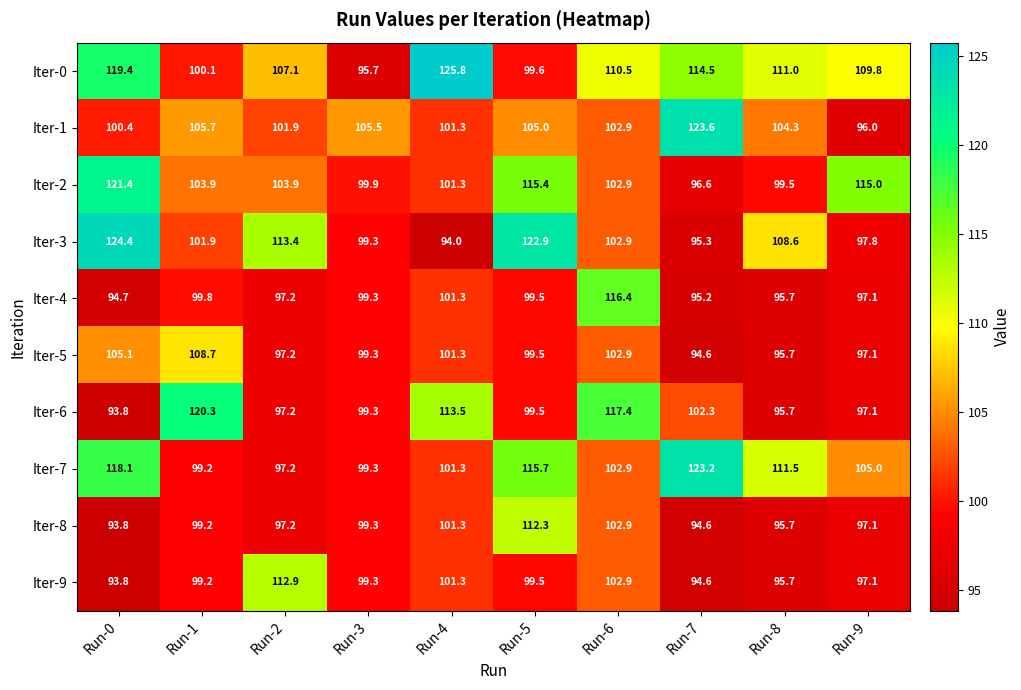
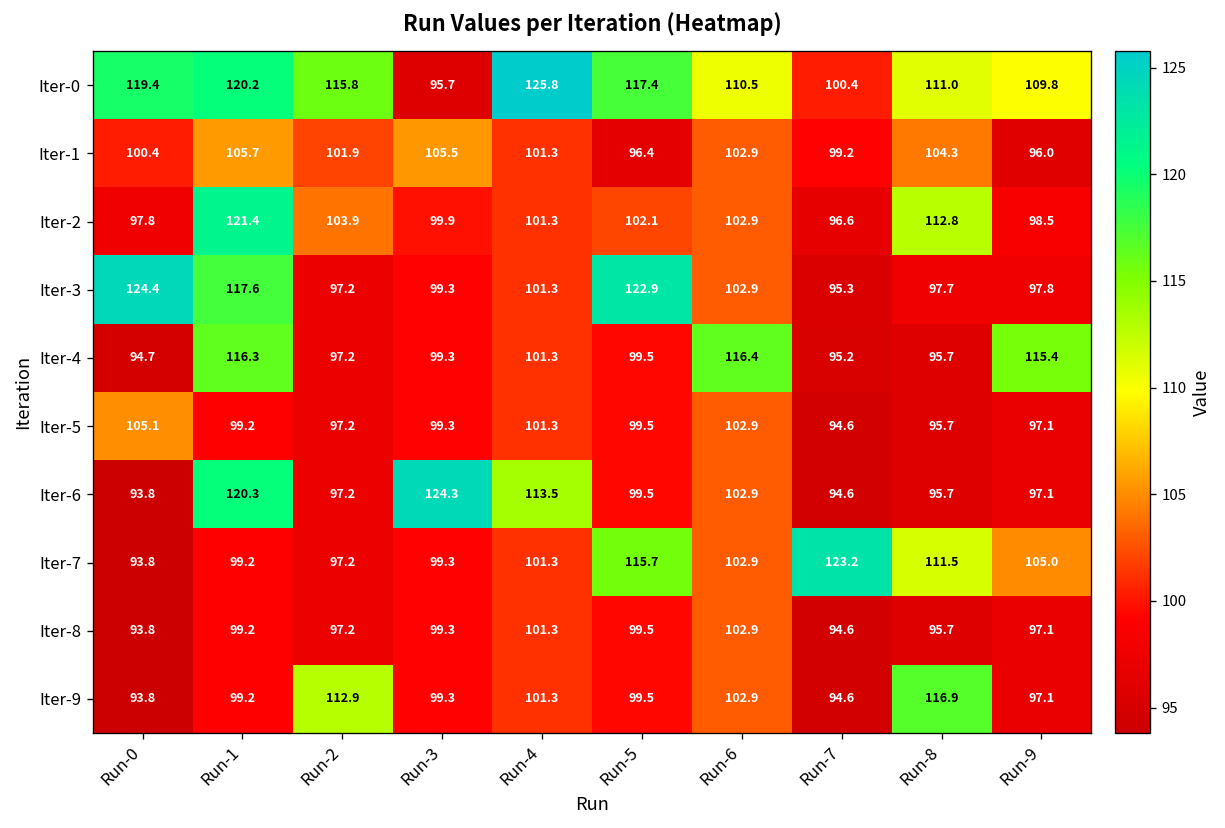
  {
    "Iter-0": {
      "Run-0": 119.4,
-     "Run-1": 100.1,
-     "Run-2": 107.1,
+     "Run-1": 120.2,
+     "Run-2": 115.8,
      "Run-3": 95.7,
      "Run-4": 125.8,
-     "Run-5": 99.6,
+     "Run-5": 117.4,
      "Run-6": 110.5,
-     "Run-7": 114.5,
+     "Run-7": 100.4,
      "Run-8": 111.0,
      "Run-9": 109.8
    },
    "Iter-1": {
      "Run-0": 100.4,
      "Run-1": 105.7,
      "Run-2": 101.9,
      "Run-3": 105.5,
      "Run-4": 101.3,
-     "Run-5": 105.0,
+     "Run-5": 96.4,
      "Run-6": 102.9,
-     "Run-7": 123.6,
+     "Run-7": 99.2,
      "Run-8": 104.3,
      "Run-9": 96.0
    },
    "Iter-2": {
-     "Run-0": 121.4,
-     "Run-1": 103.9,
+     "Run-0": 97.8,
+     "Run-1": 121.4,
      "Run-2": 103.9,
      "Run-3": 99.9,
      "Run-4": 101.3,
-     "Run-5": 115.4,
+     "Run-5": 102.1,
      "Run-6": 102.9,
      "Run-7": 96.6,
-     "Run-8": 99.5,
-     "Run-9": 115.0
+     "Run-8": 112.8,
+     "Run-9": 98.5
    },
    "Iter-3": {
      "Run-0": 124.4,
-     "Run-1": 101.9,
-     "Run-2": 113.4,
+     "Run-1": 117.6,
+     "Run-2": 97.2,
      "Run-3": 99.3,
-     "Run-4": 94.0,
+     "Run-4": 101.3,
      "Run-5": 122.9,
      "Run-6": 102.9,
      "Run-7": 95.3,
-     "Run-8": 108.6,
+     "Run-8": 97.7,
      "Run-9": 97.8
    },
    "Iter-4": {
      "Run-0": 94.7,
-     "Run-1": 99.8,
+     "Run-1": 116.3,
      "Run-2": 97.2,
      "Run-3": 99.3,
      "Run-4": 101.3,
      "Run-5": 99.5,
      "Run-6": 116.4,
      "Run-7": 95.2,
      "Run-8": 95.7,
-     "Run-9": 97.1
+     "Run-9": 115.4
    },
    "Iter-5": {
      "Run-0": 105.1,
-     "Run-1": 108.7,
+     "Run-1": 99.2,
      "Run-2": 97.2,
      "Run-3": 99.3,
      "Run-4": 101.3,
      "Run-5": 99.5,
      "Run-6": 102.9,
      "Run-7": 94.6,
      "Run-8": 95.7,
      "Run-9": 97.1
    },
    "Iter-6": {
      "Run-0": 93.8,
      "Run-1": 120.3,
      "Run-2": 97.2,
-     "Run-3": 99.3,
+     "Run-3": 124.3,
      "Run-4": 113.5,
      "Run-5": 99.5,
-     "Run-6": 117.4,
-     "Run-7": 102.3,
+     "Run-6": 102.9,
+     "Run-7": 94.6,
      "Run-8": 95.7,
      "Run-9": 97.1
    },
    "Iter-7": {
-     "Run-0": 118.1,
+     "Run-0": 93.8,
      "Run-1": 99.2,
      "Run-2": 97.2,
      "Run-3": 99.3,
      "Run-4": 101.3,
      "Run-5": 115.7,
      "Run-6": 102.9,
      "Run-7": 123.2,
      "Run-8": 111.5,
      "Run-9": 105.0
    },
    "Iter-8": {
      "Run-0": 93.8,
      "Run-1": 99.2,
      "Run-2": 97.2,
      "Run-3": 99.3,
      "Run-4": 101.3,
-     "Run-5": 112.3,
+     "Run-5": 99.5,
      "Run-6": 102.9,
      "Run-7": 94.6,
      "Run-8": 95.7,
      "Run-9": 97.1
    },
    "Iter-9": {
      "Run-0": 93.8,
      "Run-1": 99.2,
      "Run-2": 112.9,
      "Run-3": 99.3,
      "Run-4": 101.3,
      "Run-5": 99.5,
      "Run-6": 102.9,
      "Run-7": 94.6,
-     "Run-8": 95.7,
+     "Run-8": 116.9,
      "Run-9": 97.1
    }
  }
